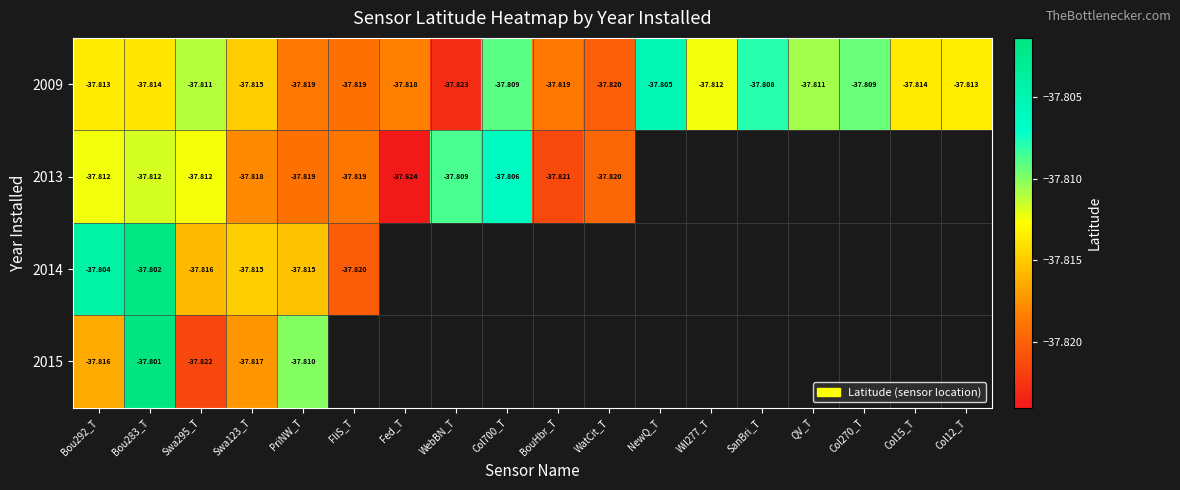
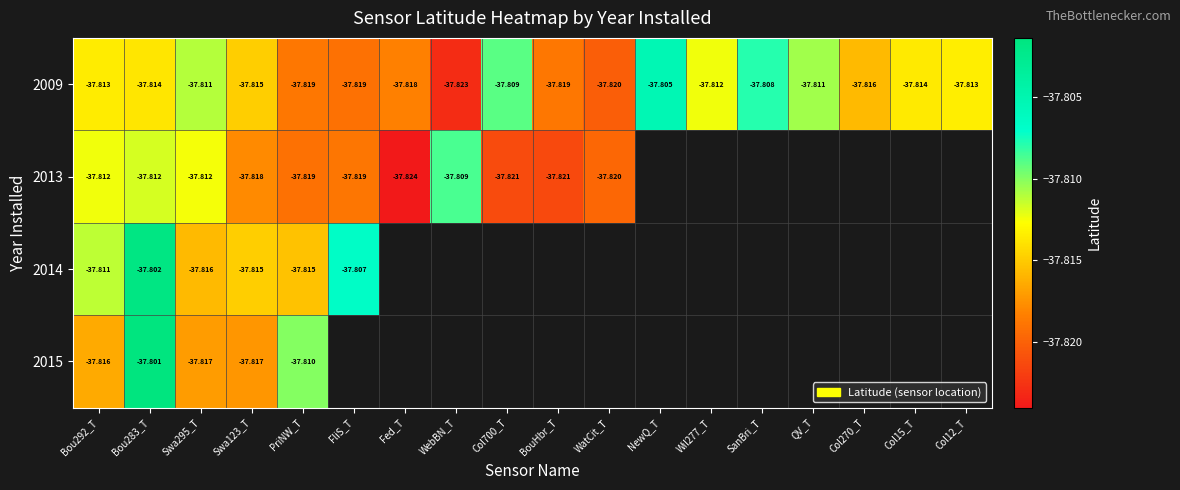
  {
    "2009": {
      "Bou292_T": -37.813,
      "Bou283_T": -37.814,
      "Swa295_T": -37.811,
      "Swa123_T": -37.815,
      "PriNW_T": -37.819,
      "FliS_T": -37.819,
      "Fed_T": -37.818,
      "WebBN_T": -37.823,
      "Col700_T": -37.809,
      "BouHbr_T": -37.819,
      "WatCit_T": -37.820,
      "NewQ_T": -37.805,
      "Wil277_T": -37.812,
      "SanBri_T": -37.808,
      "QV_T": -37.811,
-     "Col270_T": -37.809,
+     "Col270_T": -37.816,
      "Col15_T": -37.814,
      "Col12_T": -37.813
    },
    "2013": {
      "Bou292_T": -37.812,
      "Bou283_T": -37.812,
      "Swa295_T": -37.812,
      "Swa123_T": -37.818,
      "PriNW_T": -37.819,
      "FliS_T": -37.819,
      "Fed_T": -37.824,
      "WebBN_T": -37.809,
-     "Col700_T": -37.806,
+     "Col700_T": -37.821,
      "BouHbr_T": -37.821,
      "WatCit_T": -37.820
    },
    "2014": {
-     "Bou292_T": -37.804,
+     "Bou292_T": -37.811,
      "Bou283_T": -37.802,
      "Swa295_T": -37.816,
      "Swa123_T": -37.815,
      "PriNW_T": -37.815,
-     "FliS_T": -37.820
+     "FliS_T": -37.807
    },
    "2015": {
      "Bou292_T": -37.816,
      "Bou283_T": -37.801,
-     "Swa295_T": -37.822,
+     "Swa295_T": -37.817,
      "Swa123_T": -37.817,
      "PriNW_T": -37.810
    }
  }
